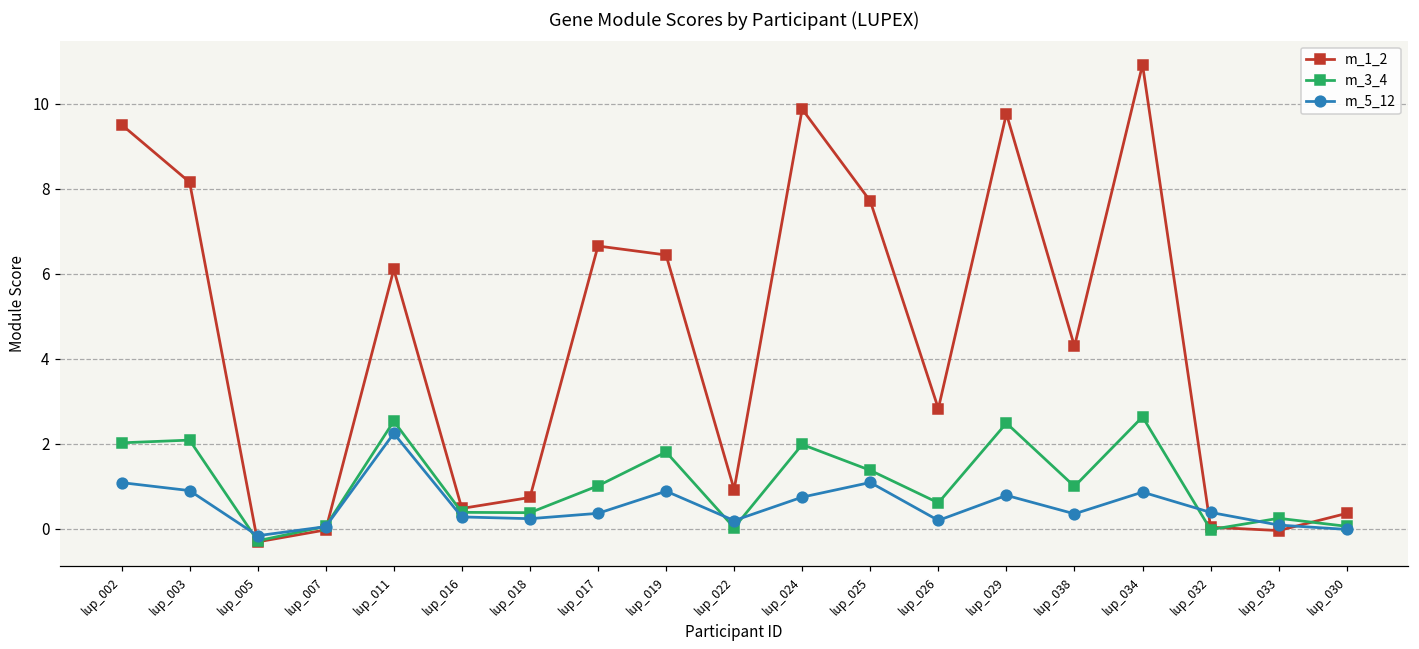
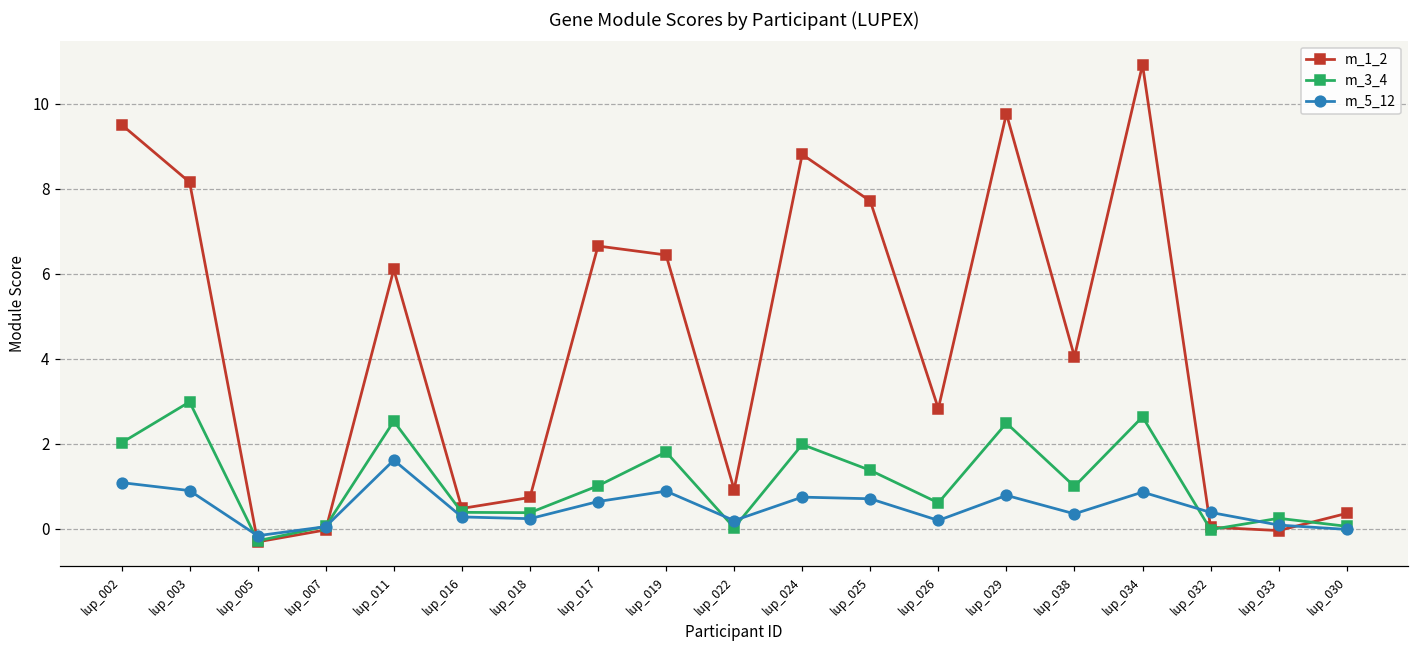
  {
    "m_1_2": {
      "lup_002": 9.5,
      "lup_003": 8.2,
      "lup_007": 0.0,
      "lup_011": 6.1,
      "lup_016": 0.5,
      "lup_018": 0.7,
      "lup_017": 6.7,
      "lup_019": 6.4,
      "lup_022": 0.9,
-     "lup_024": 9.9,
+     "lup_024": 8.8,
      "lup_025": 7.7,
      "lup_026": 2.8,
      "lup_029": 9.8,
-     "lup_038": 4.3,
+     "lup_038": 4.0,
      "lup_034": 10.9,
      "lup_033": 0.0,
      "lup_030": 0.4
    },
    "m_3_4": {
      "lup_002": 2.0,
-     "lup_003": 2.1,
+     "lup_003": 3.0,
      "lup_011": 2.5,
      "lup_016": 0.4,
      "lup_018": 0.4,
      "lup_017": 1.0,
      "lup_019": 1.8,
      "lup_022": 0.0,
      "lup_024": 2.0,
      "lup_025": 1.4,
      "lup_026": 0.6,
      "lup_029": 2.5,
      "lup_038": 1.0,
      "lup_034": 2.6,
      "lup_033": 0.2,
      "lup_030": 0.1
    },
    "m_5_12": {
      "lup_002": 1.1,
      "lup_003": 0.9,
      "lup_005": -0.2,
-     "lup_011": 2.2,
+     "lup_011": 1.6,
      "lup_016": 0.3,
      "lup_018": 0.2,
-     "lup_017": 0.4,
+     "lup_017": 0.6,
      "lup_019": 0.9,
      "lup_022": 0.2,
      "lup_024": 0.7,
-     "lup_025": 1.1,
+     "lup_025": 0.7,
      "lup_026": 0.2,
      "lup_029": 0.8,
      "lup_038": 0.4,
      "lup_034": 0.9,
      "lup_032": 0.4,
      "lup_033": 0.1,
      "lup_030": 0.0
    }
  }
